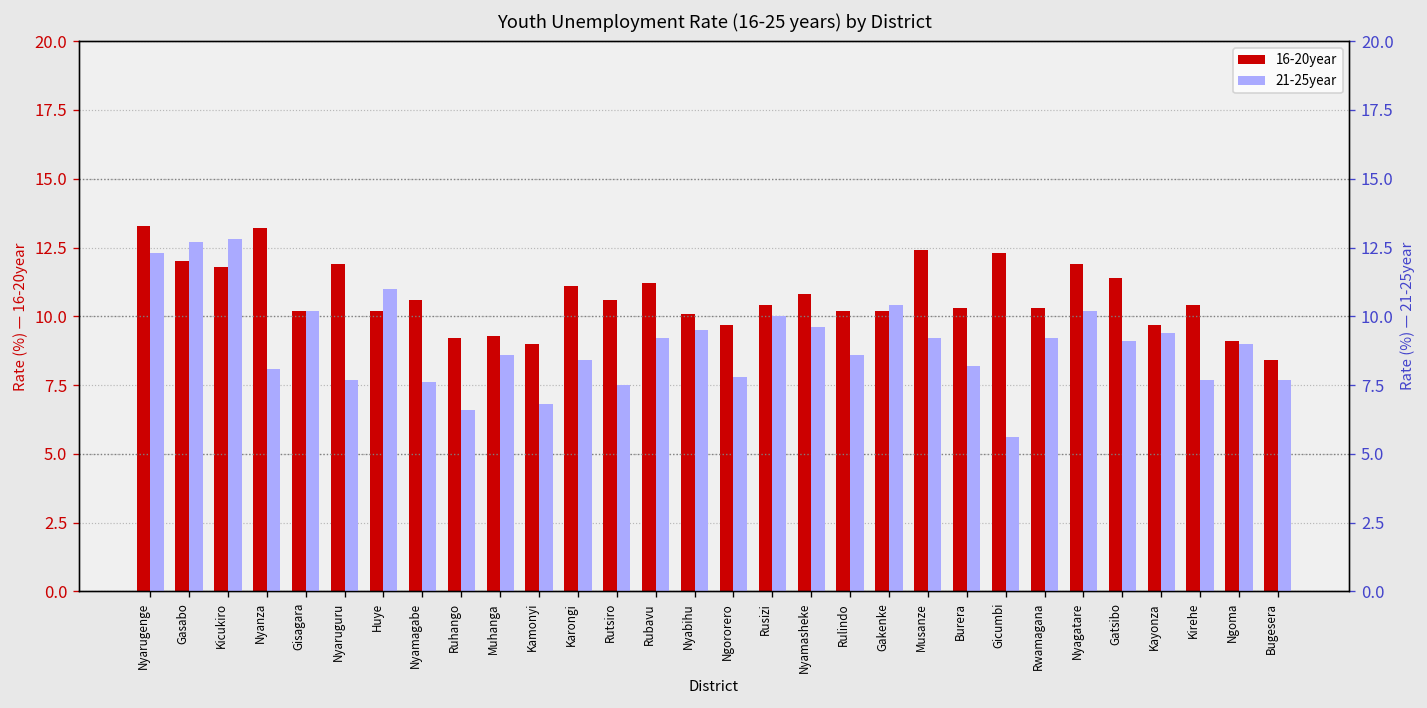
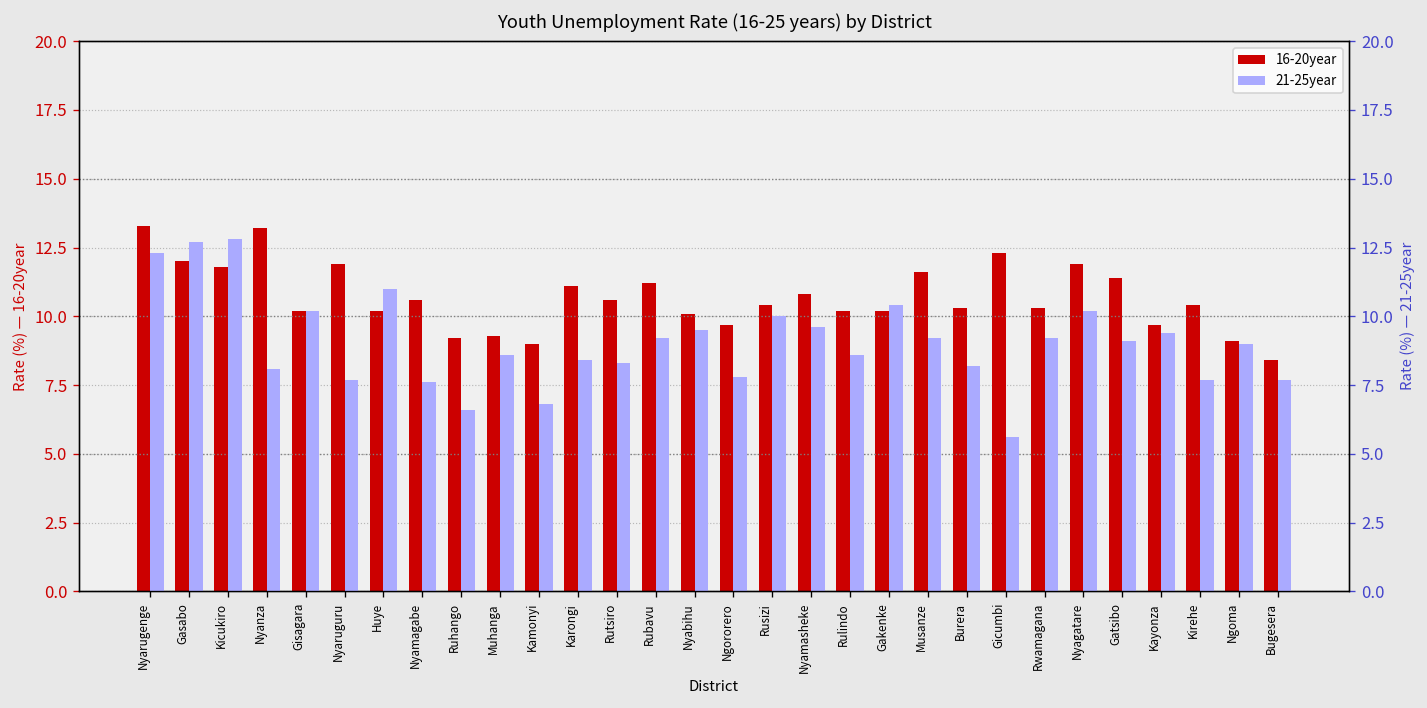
  {
    "16-20year": {
      "Nyarugenge": 13.3,
      "Gasabo": 12.0,
      "Kicukiro": 11.8,
      "Nyanza": 13.2,
      "Gisagara": 10.2,
      "Nyaruguru": 11.9,
      "Huye": 10.2,
      "Nyamagabe": 10.6,
      "Ruhango": 9.2,
      "Muhanga": 9.3,
      "Kamonyi": 9.0,
      "Karongi": 11.1,
      "Rutsiro": 10.6,
      "Rubavu": 11.2,
      "Nyabihu": 10.1,
      "Ngororero": 9.7,
      "Rusizi": 10.4,
      "Nyamasheke": 10.8,
      "Rulindo": 10.2,
      "Gakenke": 10.2,
-     "Musanze": 12.4,
+     "Musanze": 11.6,
      "Burera": 10.3,
      "Gicumbi": 12.3,
      "Rwamagana": 10.3,
      "Nyagatare": 11.9,
      "Gatsibo": 11.4,
      "Kayonza": 9.7,
      "Kirehe": 10.4,
      "Ngoma": 9.1,
      "Bugesera": 8.4
    },
    "21-25year": {
      "Nyarugenge": 12.3,
      "Gasabo": 12.7,
      "Kicukiro": 12.8,
      "Nyanza": 8.1,
      "Gisagara": 10.2,
      "Nyaruguru": 7.7,
      "Huye": 11.0,
      "Nyamagabe": 7.6,
      "Ruhango": 6.6,
      "Muhanga": 8.6,
      "Kamonyi": 6.8,
      "Karongi": 8.4,
-     "Rutsiro": 7.5,
+     "Rutsiro": 8.3,
      "Rubavu": 9.2,
      "Nyabihu": 9.5,
      "Ngororero": 7.8,
      "Rusizi": 10.0,
      "Nyamasheke": 9.6,
      "Rulindo": 8.6,
      "Gakenke": 10.4,
      "Musanze": 9.2,
      "Burera": 8.2,
      "Gicumbi": 5.6,
      "Rwamagana": 9.2,
      "Nyagatare": 10.2,
      "Gatsibo": 9.1,
      "Kayonza": 9.4,
      "Kirehe": 7.7,
      "Ngoma": 9.0,
      "Bugesera": 7.7
    }
  }
